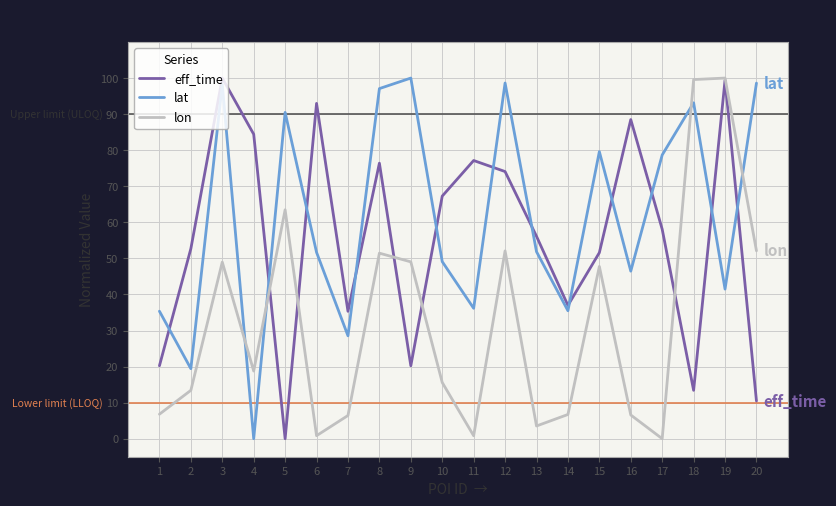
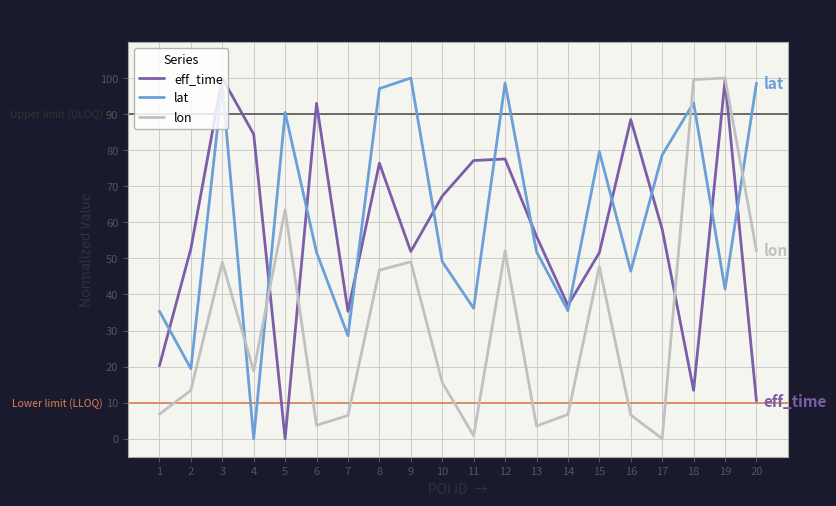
  {
    "eff_time": {
      "1": 20,
      "2": 53,
      "4": 84,
      "5": 0,
      "6": 93,
      "7": 35,
      "8": 76,
-     "9": 20,
+     "9": 52,
      "10": 67,
      "11": 77,
-     "12": 74,
+     "12": 78,
      "13": 56,
      "14": 37,
      "15": 52,
      "16": 88,
      "17": 58,
      "18": 13,
      "20": 10
    },
    "lat": {
      "1": 35,
      "2": 19,
      "4": 0,
      "5": 90,
      "6": 52,
      "7": 29,
      "8": 97,
      "9": 100,
      "10": 49,
      "11": 36,
      "12": 99,
      "13": 52,
      "14": 35,
      "15": 80,
      "16": 46,
      "17": 79,
      "18": 93,
      "19": 41,
      "20": 99
    },
    "lon": {
      "1": 7,
      "2": 13,
      "3": 49,
      "4": 19,
      "5": 63,
-     "6": 1,
+     "6": 4,
      "7": 6,
-     "8": 51,
+     "8": 47,
      "9": 49,
      "10": 16,
      "11": 1,
      "12": 52,
      "13": 4,
      "14": 7,
      "15": 48,
      "16": 7,
      "17": 0,
      "18": 100,
      "20": 52
    }
  }
